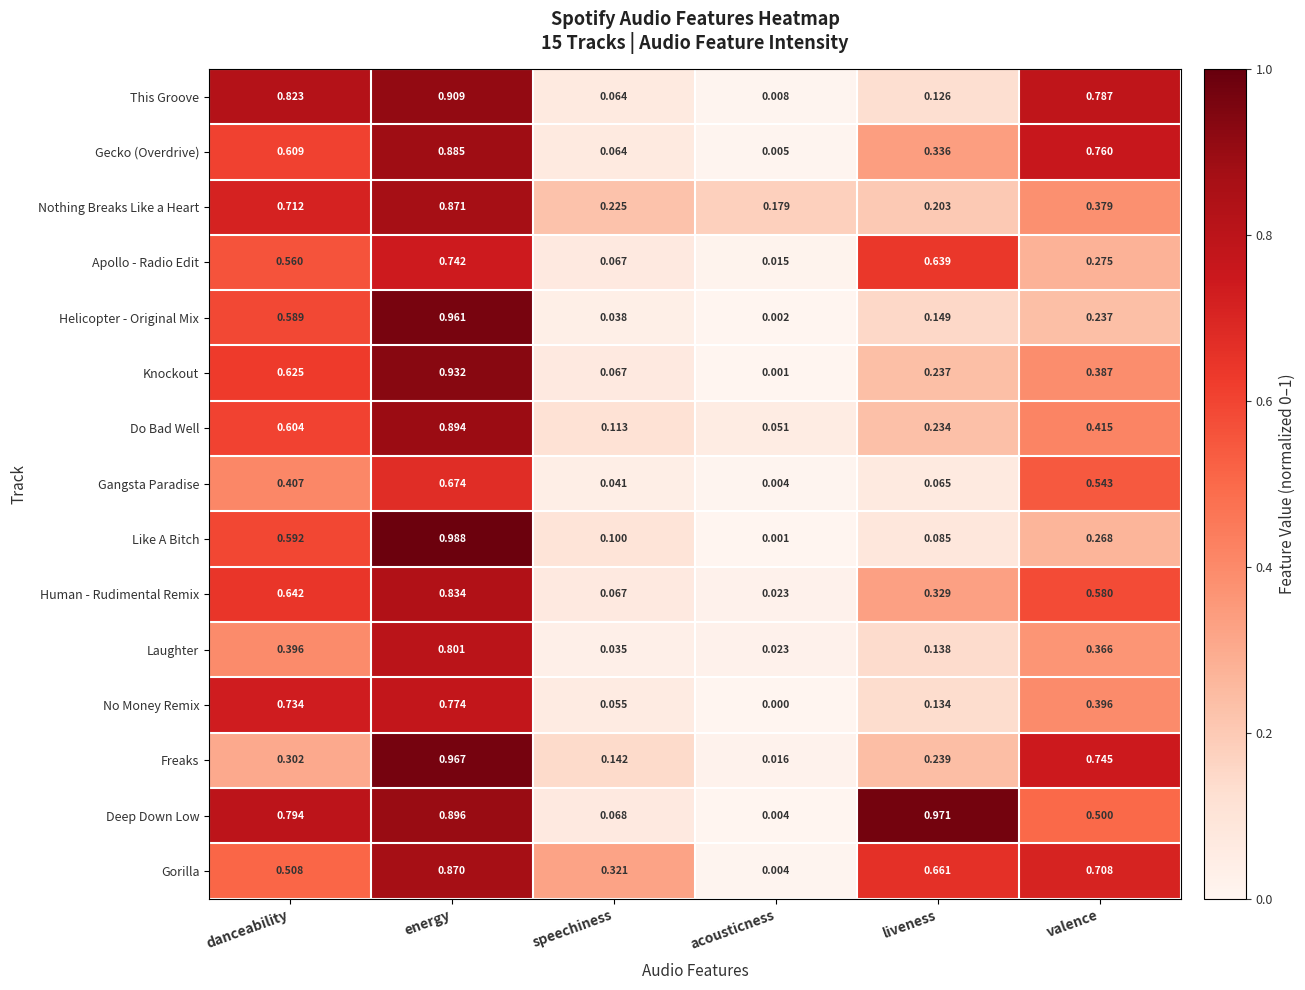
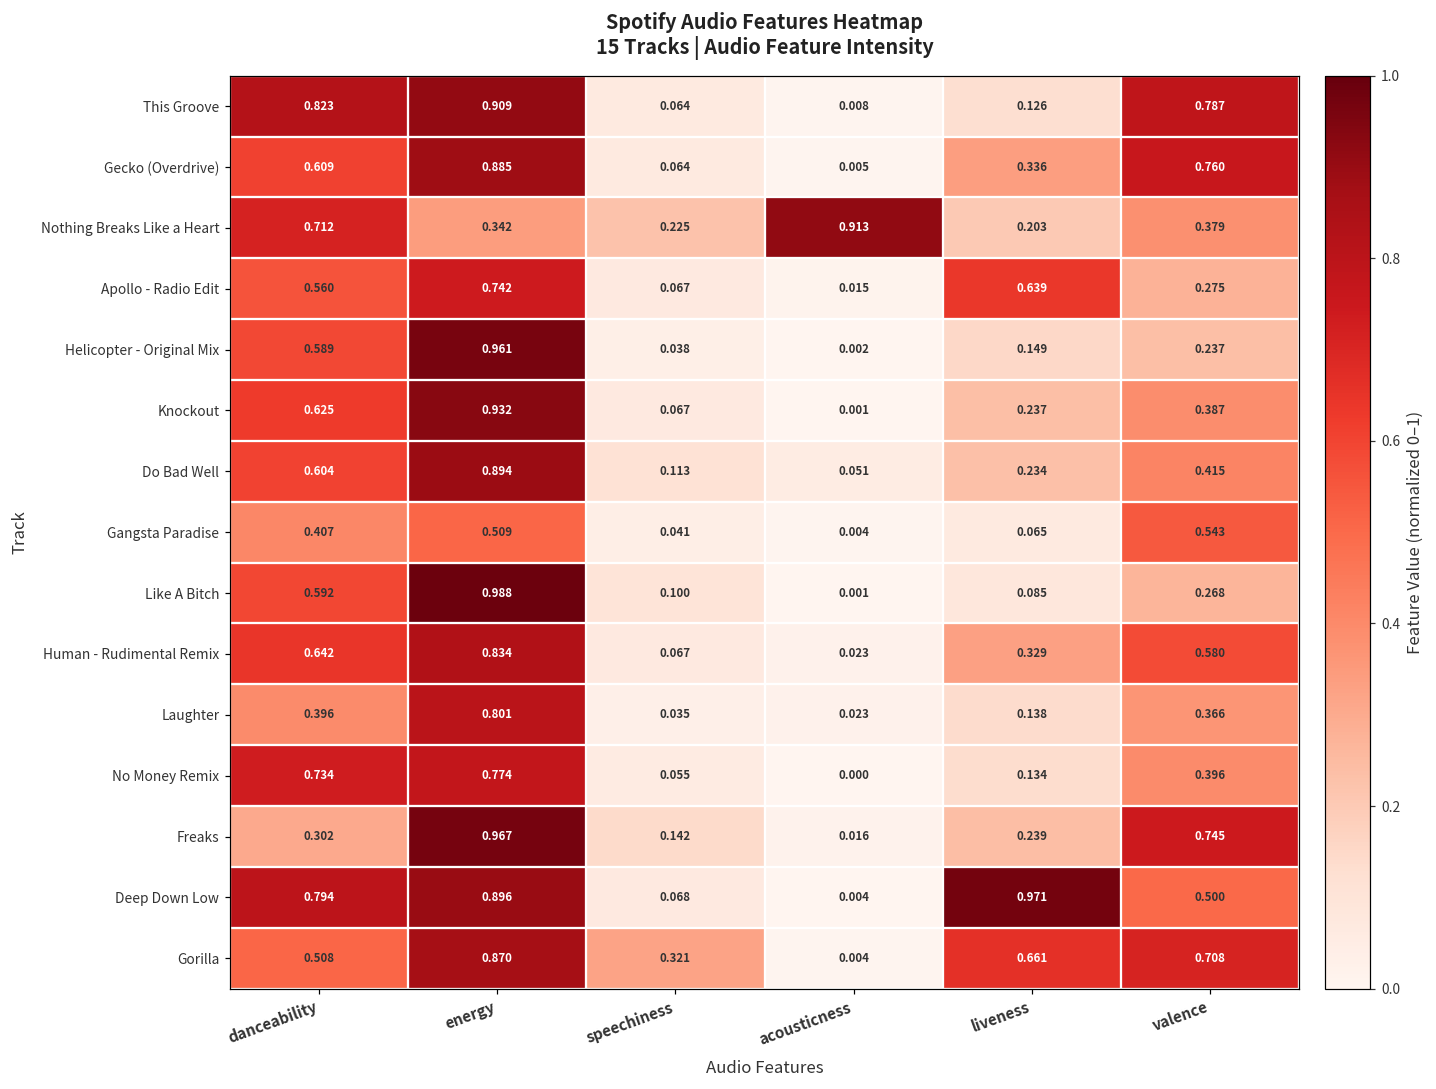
  {
    "This Groove": {
      "danceability": 0.823,
      "energy": 0.909,
      "speechiness": 0.064,
      "acousticness": 0.008,
      "liveness": 0.126,
      "valence": 0.787
    },
    "Gecko (Overdrive)": {
      "danceability": 0.609,
      "energy": 0.885,
      "speechiness": 0.064,
      "acousticness": 0.005,
      "liveness": 0.336,
      "valence": 0.760
    },
    "Nothing Breaks Like a Heart": {
      "danceability": 0.712,
-     "energy": 0.871,
+     "energy": 0.342,
      "speechiness": 0.225,
-     "acousticness": 0.179,
+     "acousticness": 0.913,
      "liveness": 0.203,
      "valence": 0.379
    },
    "Apollo - Radio Edit": {
      "danceability": 0.560,
      "energy": 0.742,
      "speechiness": 0.067,
      "acousticness": 0.015,
      "liveness": 0.639,
      "valence": 0.275
    },
    "Helicopter - Original Mix": {
      "danceability": 0.589,
      "energy": 0.961,
      "speechiness": 0.038,
      "acousticness": 0.002,
      "liveness": 0.149,
      "valence": 0.237
    },
    "Knockout": {
      "danceability": 0.625,
      "energy": 0.932,
      "speechiness": 0.067,
      "acousticness": 0.001,
      "liveness": 0.237,
      "valence": 0.387
    },
    "Do Bad Well": {
      "danceability": 0.604,
      "energy": 0.894,
      "speechiness": 0.113,
      "acousticness": 0.051,
      "liveness": 0.234,
      "valence": 0.415
    },
    "Gangsta Paradise": {
      "danceability": 0.407,
-     "energy": 0.674,
+     "energy": 0.509,
      "speechiness": 0.041,
      "acousticness": 0.004,
      "liveness": 0.065,
      "valence": 0.543
    },
    "Like A Bitch": {
      "danceability": 0.592,
      "energy": 0.988,
      "speechiness": 0.100,
      "acousticness": 0.001,
      "liveness": 0.085,
      "valence": 0.268
    },
    "Human - Rudimental Remix": {
      "danceability": 0.642,
      "energy": 0.834,
      "speechiness": 0.067,
      "acousticness": 0.023,
      "liveness": 0.329,
      "valence": 0.580
    },
    "Laughter": {
      "danceability": 0.396,
      "energy": 0.801,
      "speechiness": 0.035,
      "acousticness": 0.023,
      "liveness": 0.138,
      "valence": 0.366
    },
    "No Money Remix": {
      "danceability": 0.734,
      "energy": 0.774,
      "speechiness": 0.055,
      "acousticness": 0.000,
      "liveness": 0.134,
      "valence": 0.396
    },
    "Freaks": {
      "danceability": 0.302,
      "energy": 0.967,
      "speechiness": 0.142,
      "acousticness": 0.016,
      "liveness": 0.239,
      "valence": 0.745
    },
    "Deep Down Low": {
      "danceability": 0.794,
      "energy": 0.896,
      "speechiness": 0.068,
      "acousticness": 0.004,
      "liveness": 0.971,
      "valence": 0.500
    },
    "Gorilla": {
      "danceability": 0.508,
      "energy": 0.870,
      "speechiness": 0.321,
      "acousticness": 0.004,
      "liveness": 0.661,
      "valence": 0.708
    }
  }
